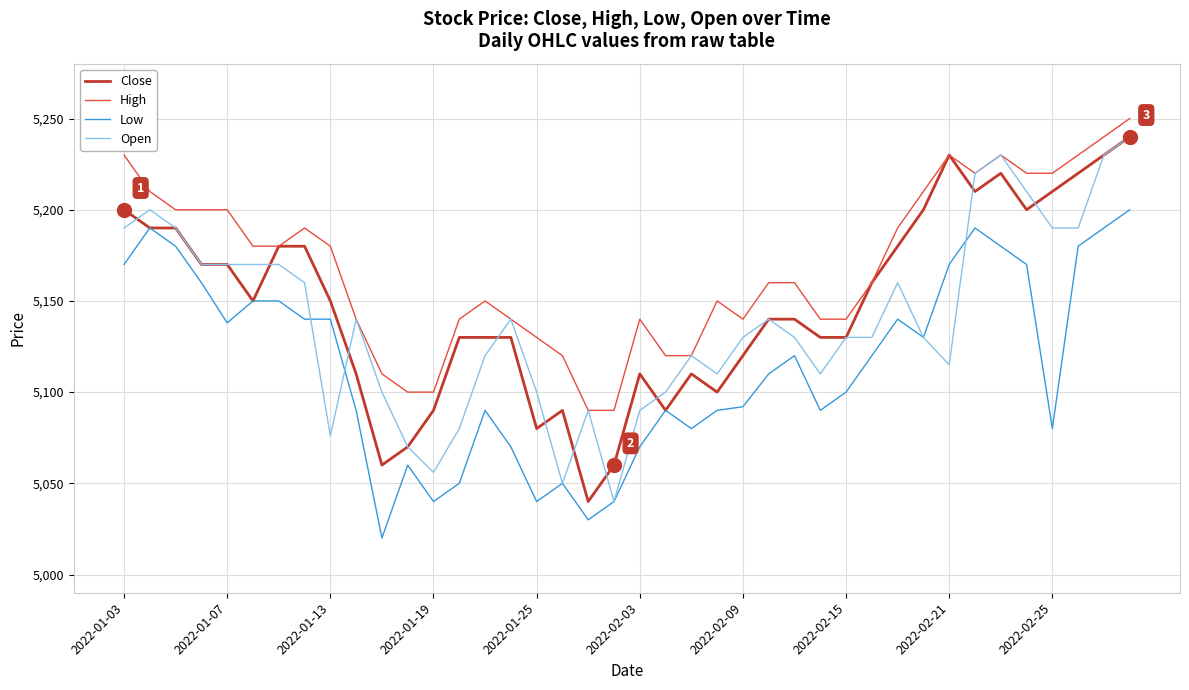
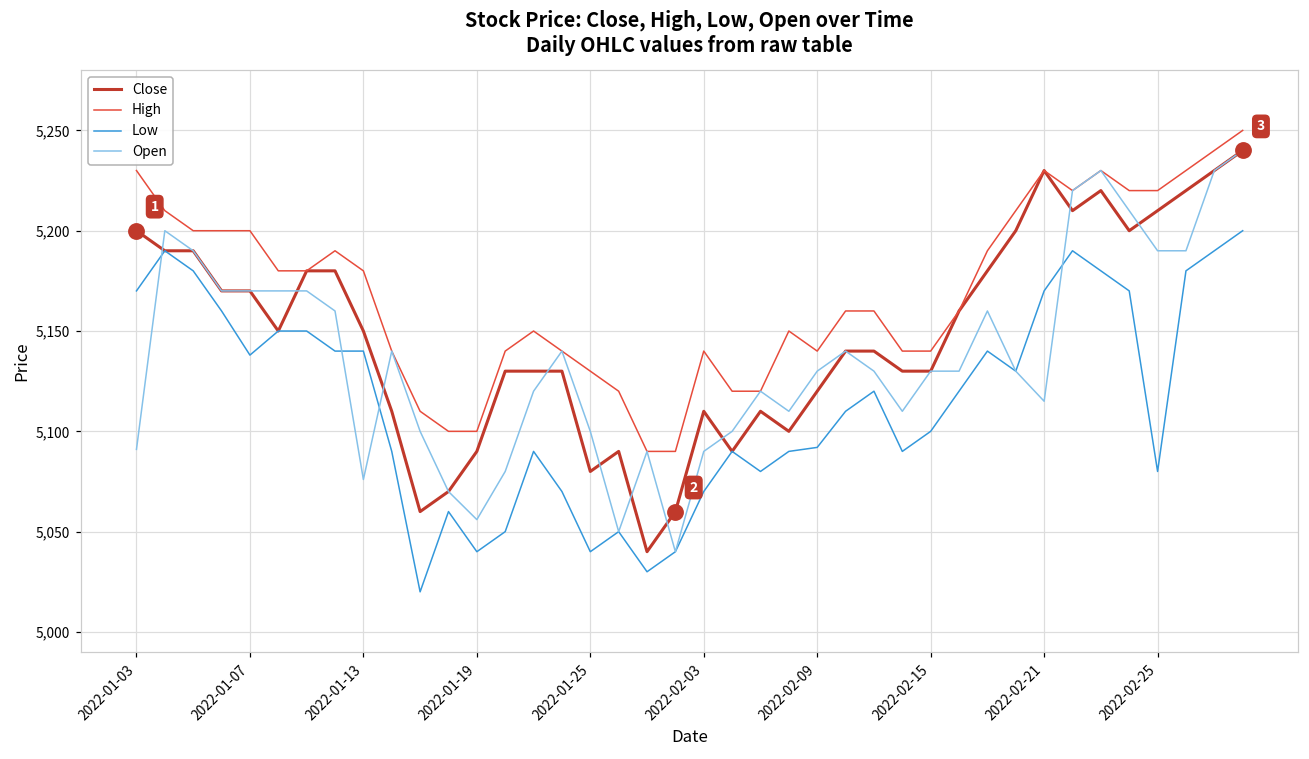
  {
    "Low": {
      "2022-01-03": "5,170",
      "2022-01-07": "5,138",
      "2022-01-13": "5,140",
      "2022-01-19": "5,040",
      "2022-01-25": "5,040",
      "2022-02-09": "5,092",
      "2022-02-15": "5,100",
      "2022-02-21": "5,170",
      "2022-02-25": "5,080"
    },
    "Open": {
-     "2022-01-03": "5,190",
+     "2022-01-03": "5,091",
      "2022-01-13": "5,076",
      "2022-01-19": "5,056",
      "2022-01-25": "5,100",
      "2022-02-03": "5,090",
      "2022-02-09": "5,130",
      "2022-02-21": "5,115",
      "2022-02-25": "5,190"
    }
  }
